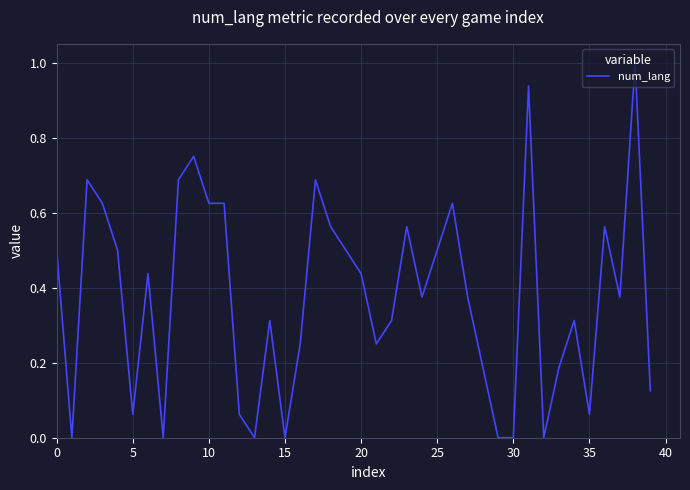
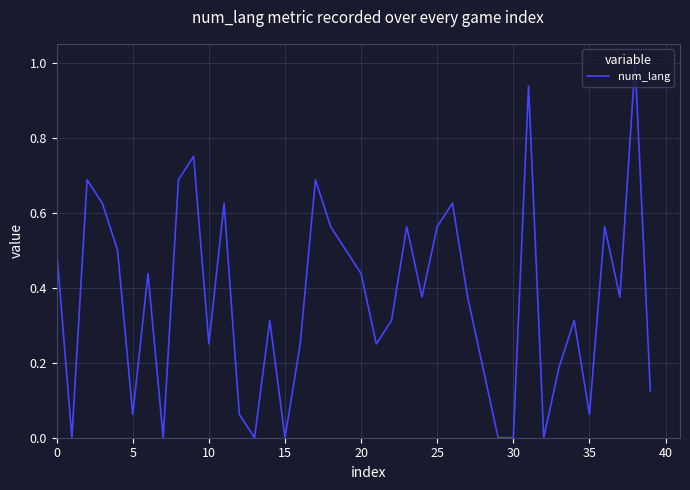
  {
    "0": 0.50,
    "5": 0.06,
-   "10": 0.63,
+   "10": 0.25,
    "15": 0.00,
    "20": 0.44,
-   "25": 0.50,
+   "25": 0.56,
    "30": 0.00,
    "35": 0.06
  }
